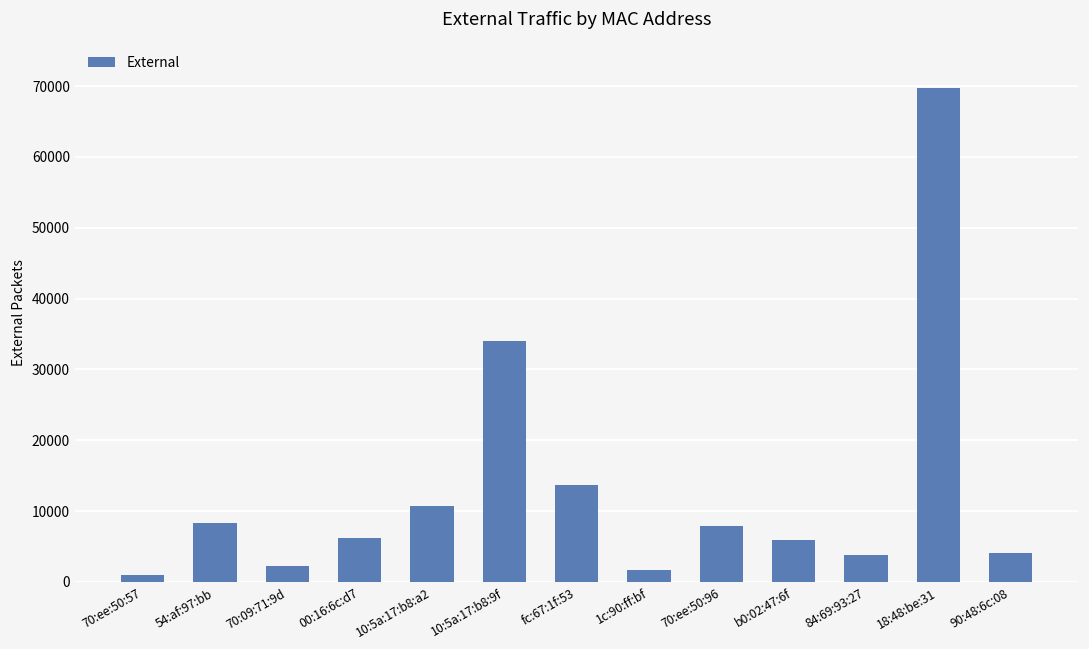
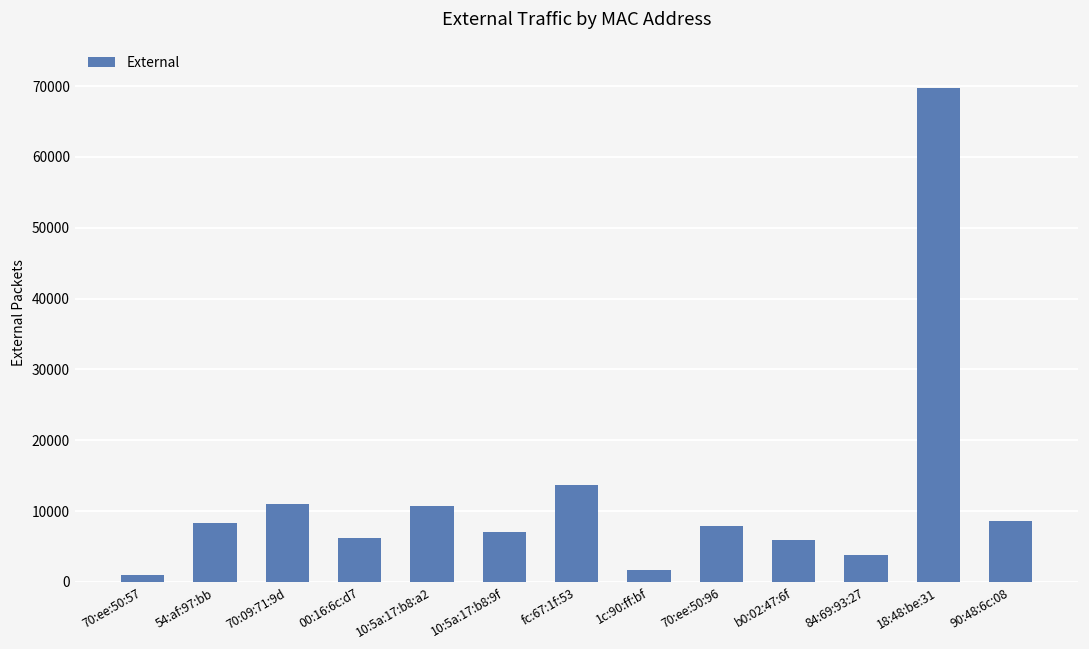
  {
    "70:ee:50:57": 1000,
    "54:af:97:bb": 8000,
-   "70:09:71:9d": 2000,
+   "70:09:71:9d": 11000,
    "00:16:6c:d7": 6000,
    "10:5a:17:b8:a2": 11000,
-   "10:5a:17:b8:9f": 34000,
+   "10:5a:17:b8:9f": 7000,
    "fc:67:1f:53": 14000,
    "1c:90:ff:bf": 2000,
    "70:ee:50:96": 8000,
    "b0:02:47:6f": 6000,
    "84:69:93:27": 4000,
    "18:48:be:31": 70000,
-   "90:48:6c:08": 4000
+   "90:48:6c:08": 9000
  }
